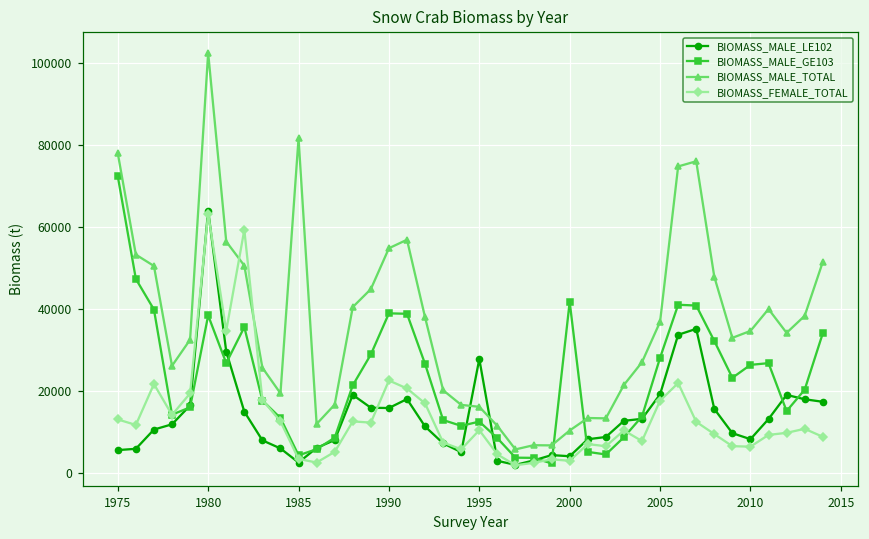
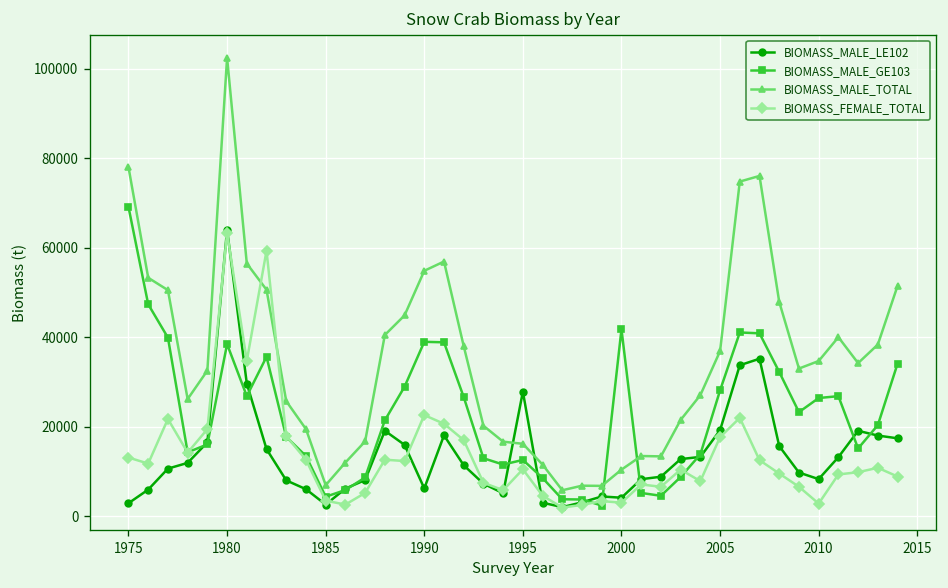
  {
    "BIOMASS_MALE_LE102": {
-     "1975": 6000,
+     "1975": 3000,
      "1980": 64000,
      "1985": 3000,
-     "1990": 16000,
+     "1990": 6000,
      "1995": 28000,
      "2000": 4000,
      "2005": 19000,
      "2010": 8000
    },
    "BIOMASS_MALE_GE103": {
-     "1975": 72000,
+     "1975": 69000,
      "1980": 38000,
      "1985": 4000,
      "1990": 39000,
      "1995": 13000,
      "2000": 42000,
      "2005": 28000,
      "2010": 26000
    },
    "BIOMASS_MALE_TOTAL": {
      "1975": 78000,
      "1980": 102000,
-     "1985": 82000,
+     "1985": 7000,
      "1990": 55000,
      "1995": 16000,
      "2000": 10000,
      "2005": 37000,
      "2010": 35000
    },
    "BIOMASS_FEMALE_TOTAL": {
      "1975": 13000,
      "1980": 63000,
      "1985": 3000,
      "1990": 23000,
      "1995": 10000,
      "2000": 3000,
      "2005": 18000,
-     "2010": 6000
+     "2010": 3000
    }
  }
